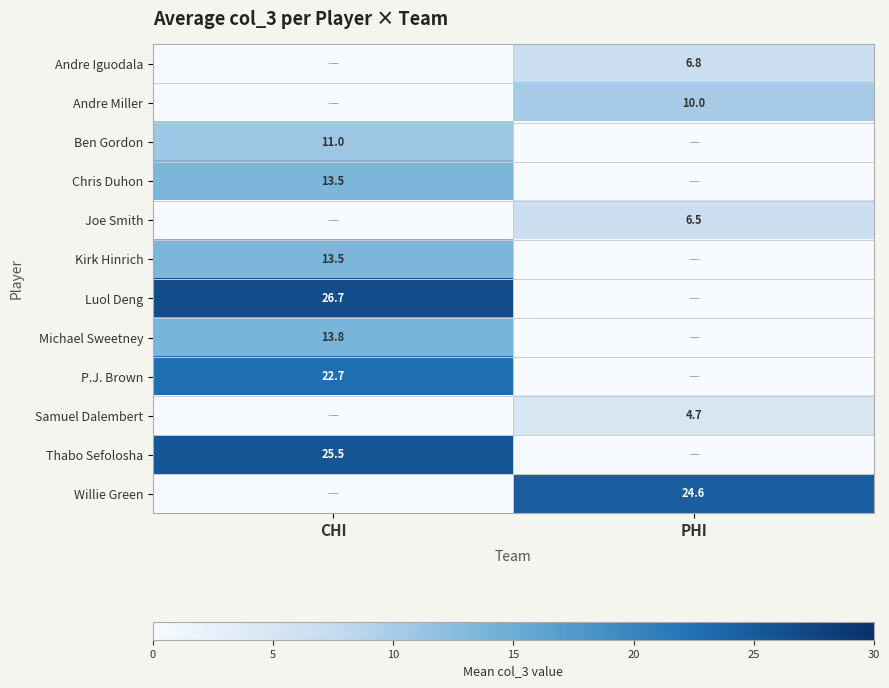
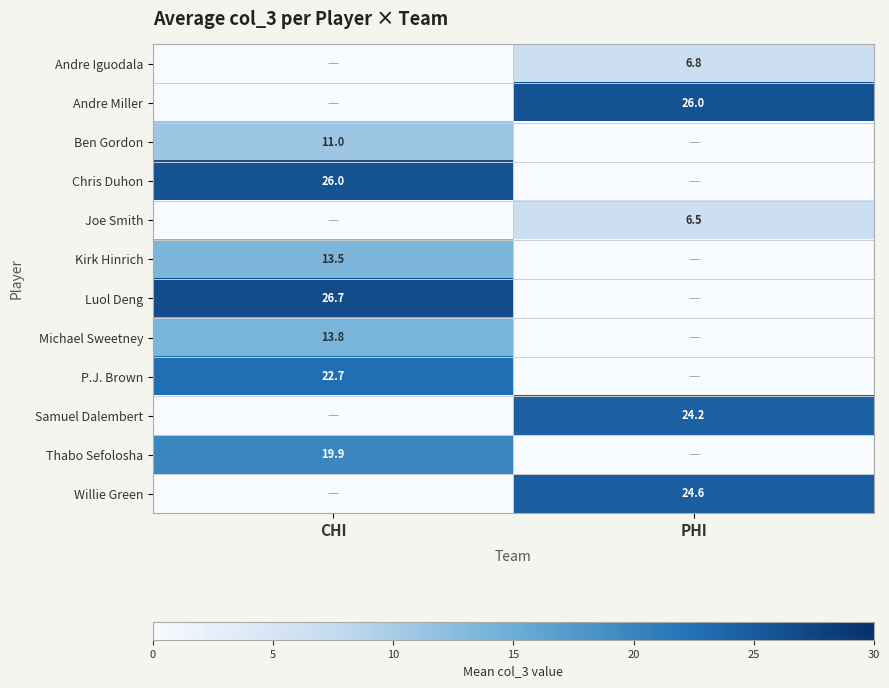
  {
    "Andre Iguodala": {
      "PHI": 6.8
    },
    "Andre Miller": {
-     "PHI": 10.0
+     "PHI": 26.0
    },
    "Ben Gordon": {
      "CHI": 11.0
    },
    "Chris Duhon": {
-     "CHI": 13.5
+     "CHI": 26.0
    },
    "Joe Smith": {
      "PHI": 6.5
    },
    "Kirk Hinrich": {
      "CHI": 13.5
    },
    "Luol Deng": {
      "CHI": 26.7
    },
    "Michael Sweetney": {
      "CHI": 13.8
    },
    "P.J. Brown": {
      "CHI": 22.7
    },
    "Samuel Dalembert": {
-     "PHI": 4.7
+     "PHI": 24.2
    },
    "Thabo Sefolosha": {
-     "CHI": 25.5
+     "CHI": 19.9
    },
    "Willie Green": {
      "PHI": 24.6
    }
  }
